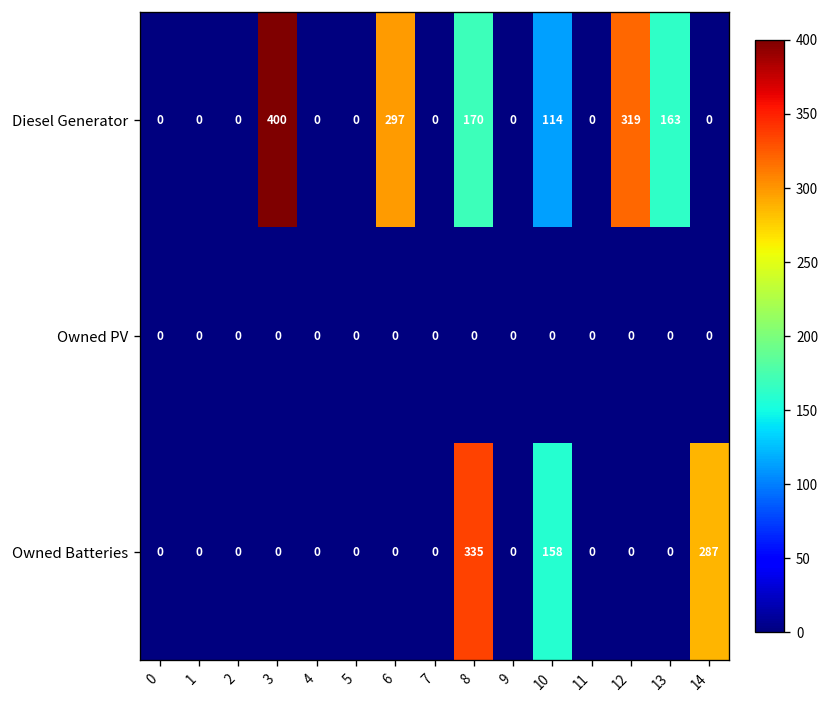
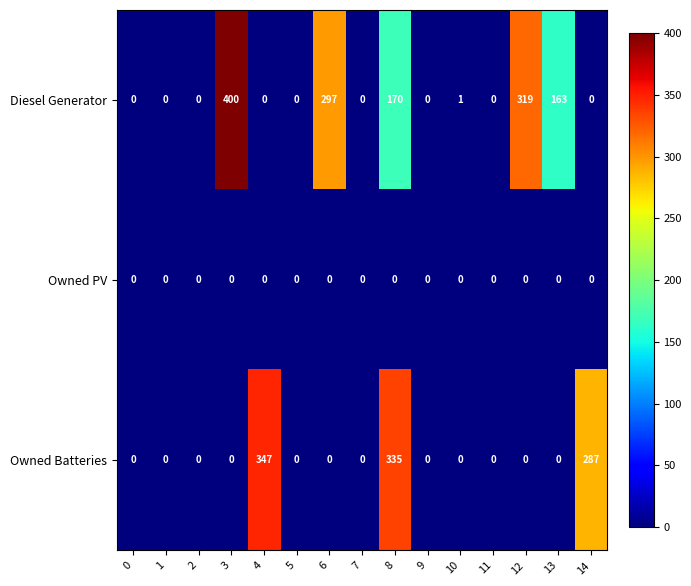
  {
    "Diesel Generator": {
      "0": 0,
      "1": 0,
      "2": 0,
      "3": 400,
      "4": 0,
      "5": 0,
      "6": 297,
      "7": 0,
      "8": 170,
      "9": 0,
-     "10": 114,
+     "10": 1,
      "11": 0,
      "12": 319,
      "13": 163,
      "14": 0
    },
    "Owned PV": {
      "0": 0,
      "1": 0,
      "2": 0,
      "3": 0,
      "4": 0,
      "5": 0,
      "6": 0,
      "7": 0,
      "8": 0,
      "9": 0,
      "10": 0,
      "11": 0,
      "12": 0,
      "13": 0,
      "14": 0
    },
    "Owned Batteries": {
      "0": 0,
      "1": 0,
      "2": 0,
      "3": 0,
-     "4": 0,
+     "4": 347,
      "5": 0,
      "6": 0,
      "7": 0,
      "8": 335,
      "9": 0,
-     "10": 158,
+     "10": 0,
      "11": 0,
      "12": 0,
      "13": 0,
      "14": 287
    }
  }
